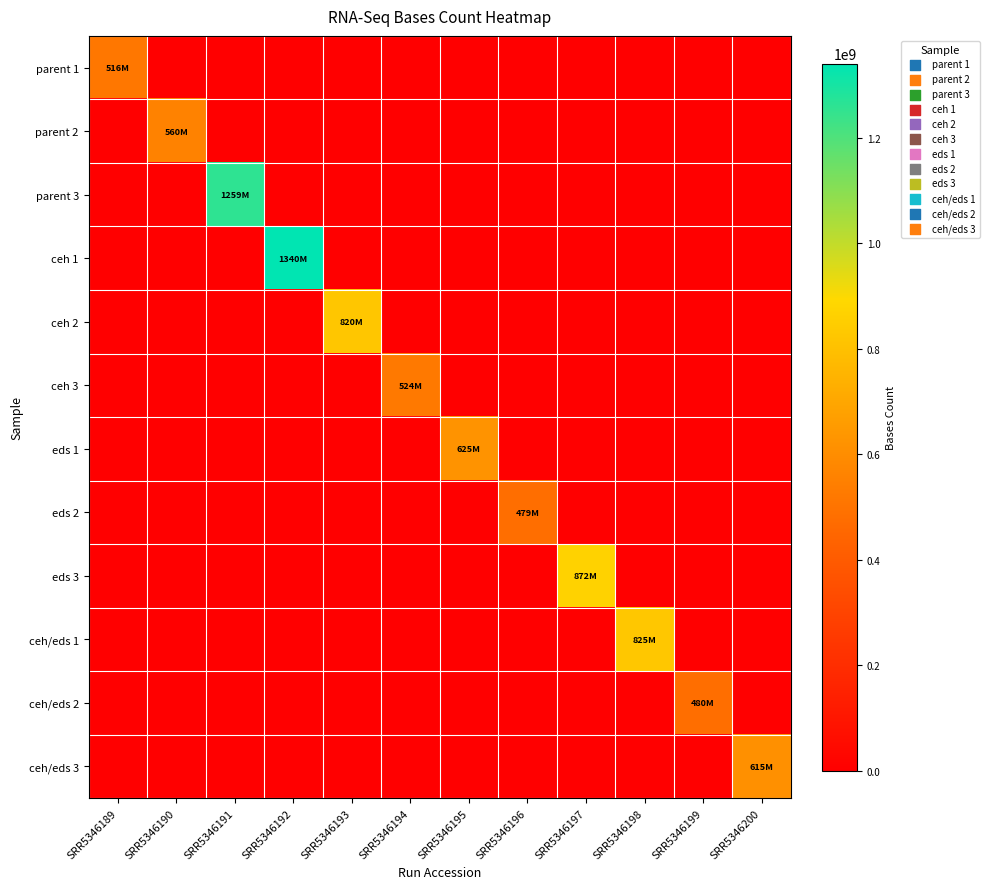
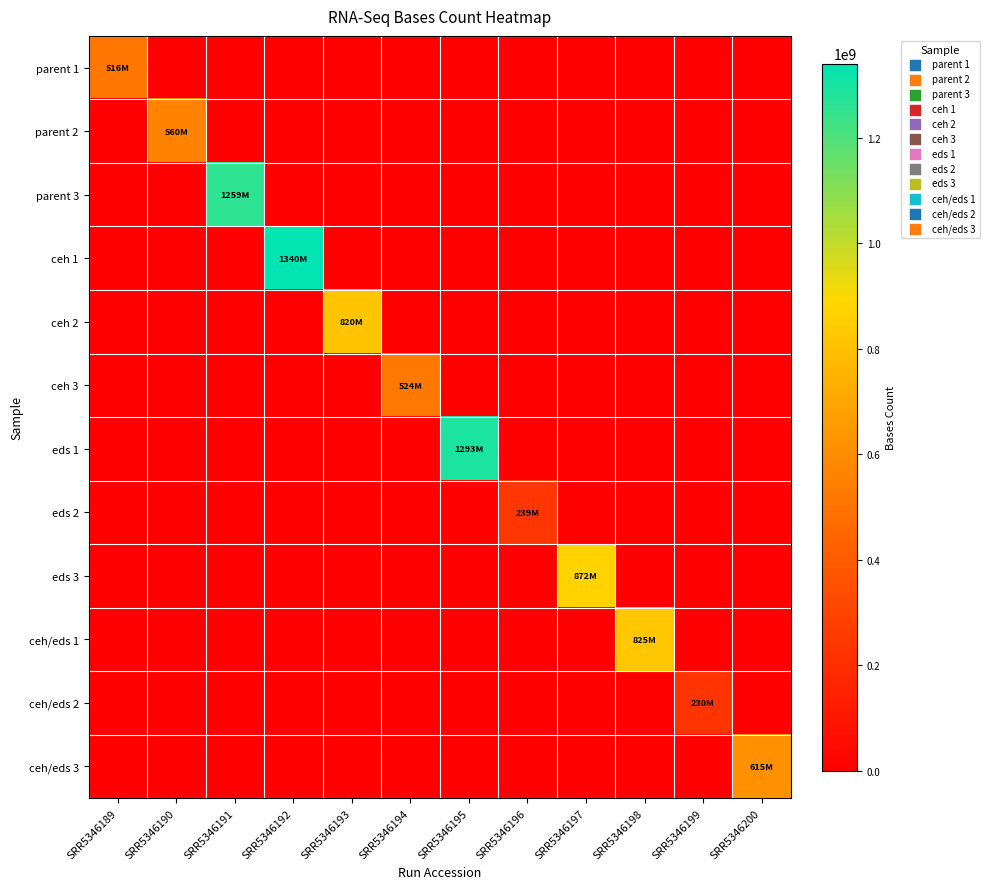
  {
    "parent 1": {
      "SRR5346189": "516M"
    },
    "parent 2": {
      "SRR5346190": "560M"
    },
    "parent 3": {
      "SRR5346191": "1259M"
    },
    "ceh 1": {
      "SRR5346192": "1340M"
    },
    "ceh 2": {
      "SRR5346193": "820M"
    },
    "ceh 3": {
      "SRR5346194": "524M"
    },
    "eds 1": {
-     "SRR5346195": "625M"
+     "SRR5346195": "1293M"
    },
    "eds 2": {
-     "SRR5346196": "479M"
+     "SRR5346196": "239M"
    },
    "eds 3": {
      "SRR5346197": "872M"
    },
    "ceh/eds 1": {
      "SRR5346198": "825M"
    },
    "ceh/eds 2": {
-     "SRR5346199": "480M"
+     "SRR5346199": "230M"
    },
    "ceh/eds 3": {
      "SRR5346200": "615M"
    }
  }
